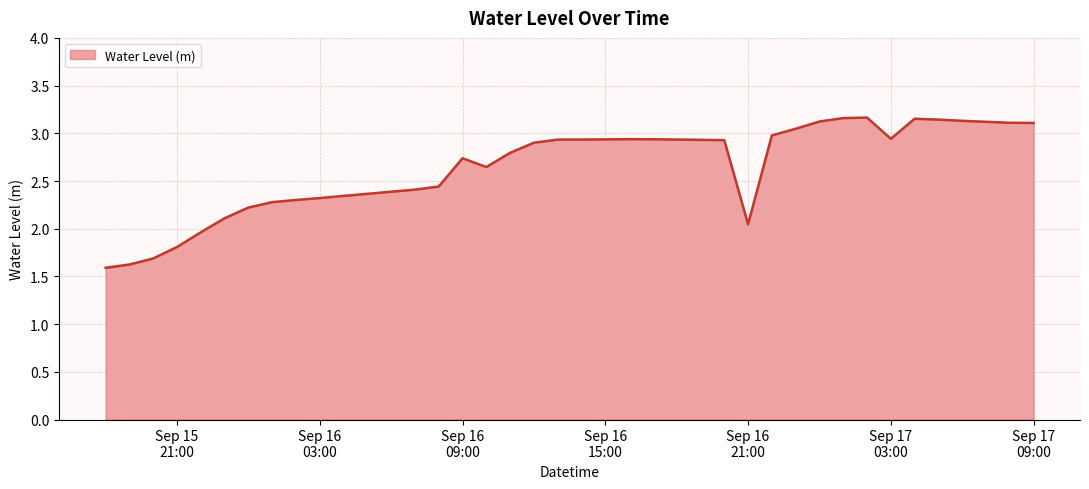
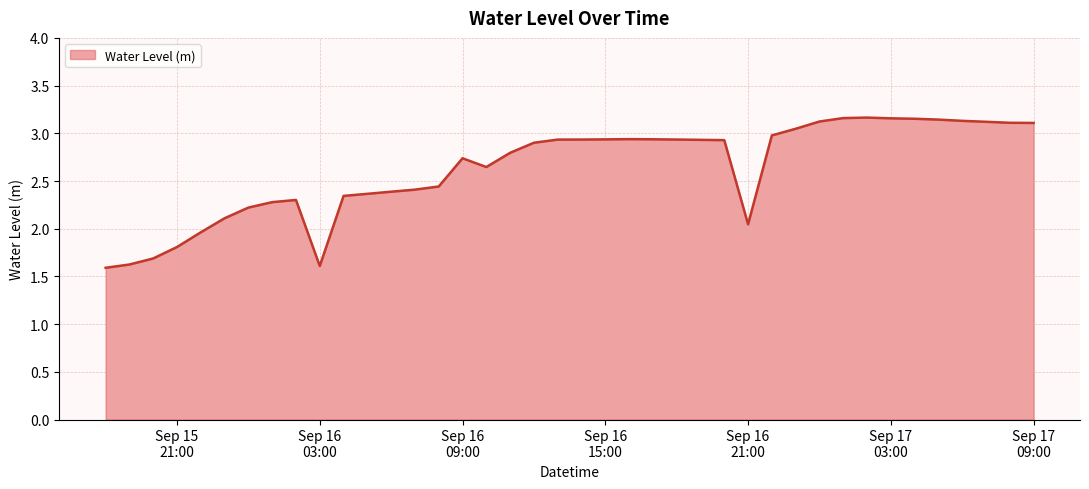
  {
    "Sep 15 21:00": 1.8,
-   "Sep 16 03:00": 2.3,
+   "Sep 16 03:00": 1.6,
    "Sep 16 09:00": 2.7,
    "Sep 16 15:00": 2.9,
    "Sep 16 21:00": 2.0,
-   "Sep 17 03:00": 2.9,
+   "Sep 17 03:00": 3.2,
    "Sep 17 09:00": 3.1
  }
